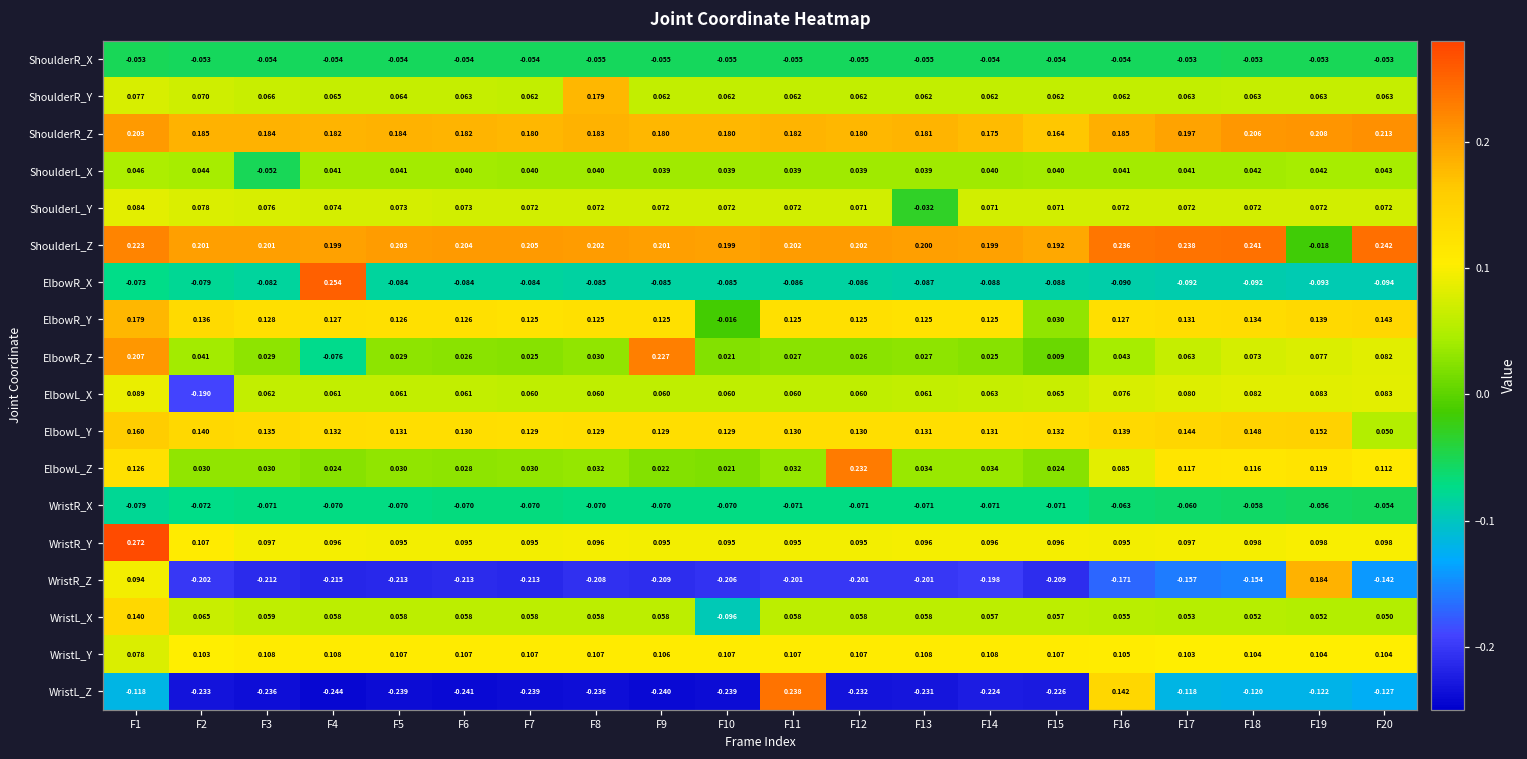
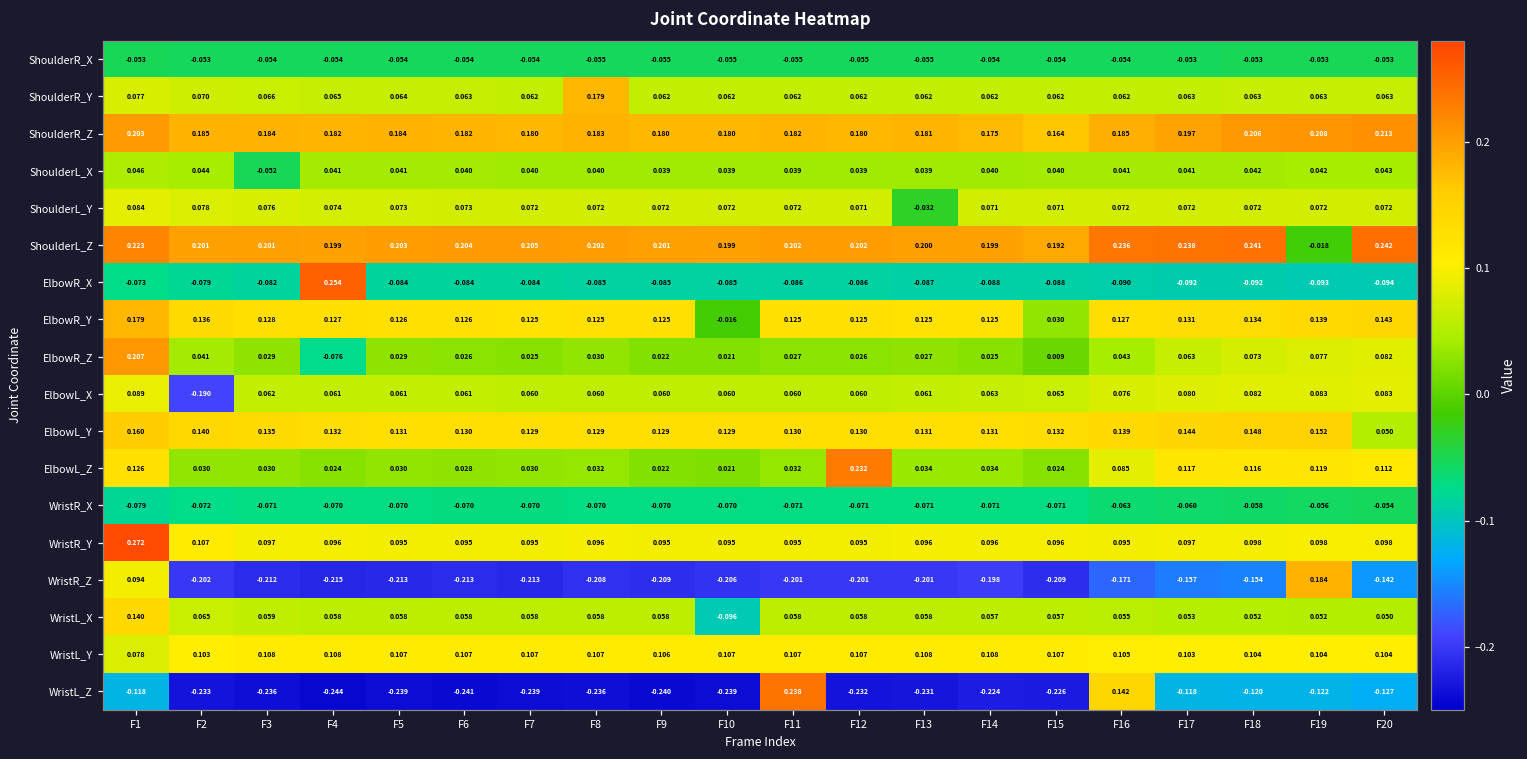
  {
    "ElbowR_Z": {
      "F1": 0.207,
      "F2": 0.041,
      "F3": 0.029,
      "F4": -0.076,
      "F5": 0.029,
      "F6": 0.026,
      "F7": 0.025,
      "F8": 0.030,
-     "F9": 0.227,
+     "F9": 0.022,
      "F10": 0.021,
      "F11": 0.027,
      "F12": 0.026,
      "F13": 0.027,
      "F14": 0.025,
      "F15": 0.009,
      "F16": 0.043,
      "F17": 0.063,
      "F18": 0.073,
      "F19": 0.077,
      "F20": 0.082
    }
  }
